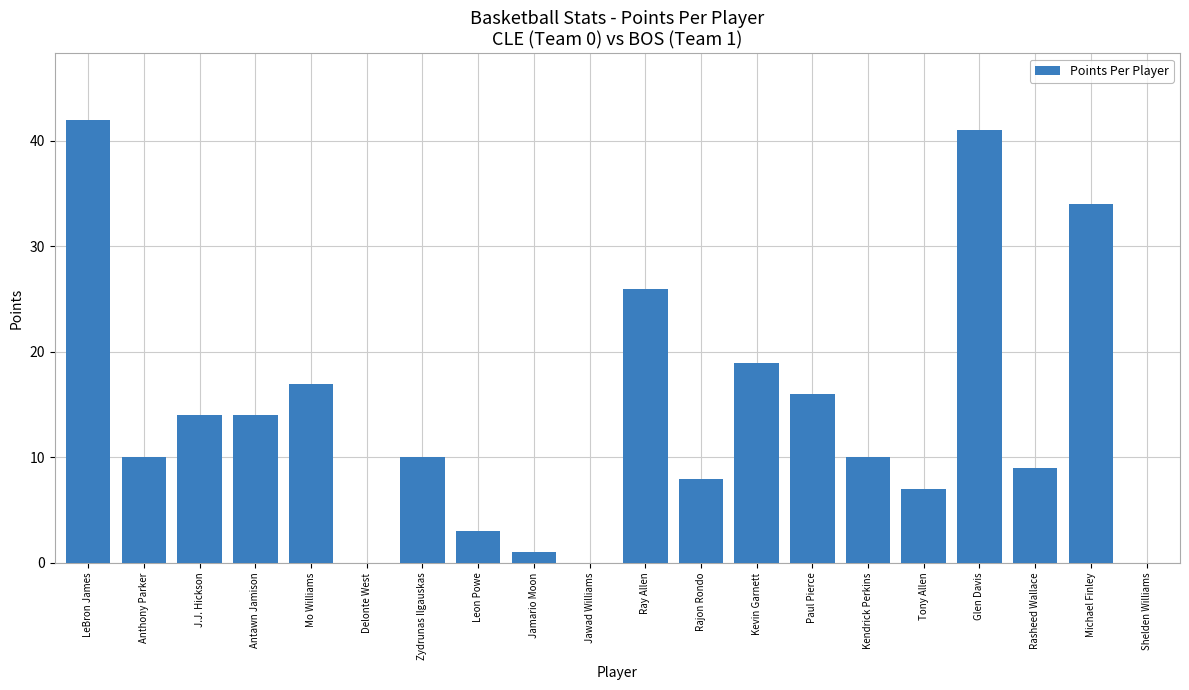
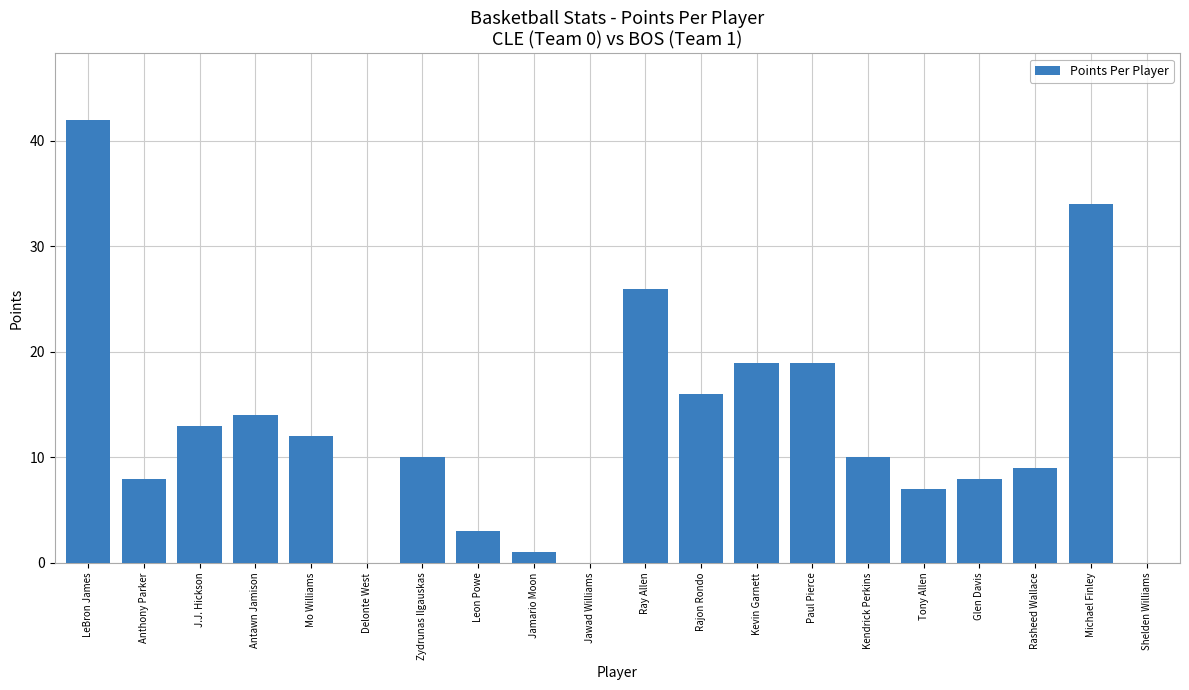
  {
    "LeBron James": 42,
-   "Anthony Parker": 10,
-   "J.J. Hickson": 14,
+   "Anthony Parker": 8,
+   "J.J. Hickson": 13,
    "Antawn Jamison": 14,
-   "Mo Williams": 17,
+   "Mo Williams": 12,
    "Delonte West": 0,
    "Zydrunas Ilgauskas": 10,
    "Leon Powe": 3,
    "Jamario Moon": 1,
    "Jawad Williams": 0,
    "Ray Allen": 26,
-   "Rajon Rondo": 8,
+   "Rajon Rondo": 16,
    "Kevin Garnett": 19,
-   "Paul Pierce": 16,
+   "Paul Pierce": 19,
    "Kendrick Perkins": 10,
    "Tony Allen": 7,
-   "Glen Davis": 41,
+   "Glen Davis": 8,
    "Rasheed Wallace": 9,
    "Michael Finley": 34,
    "Shelden Williams": 0
  }
